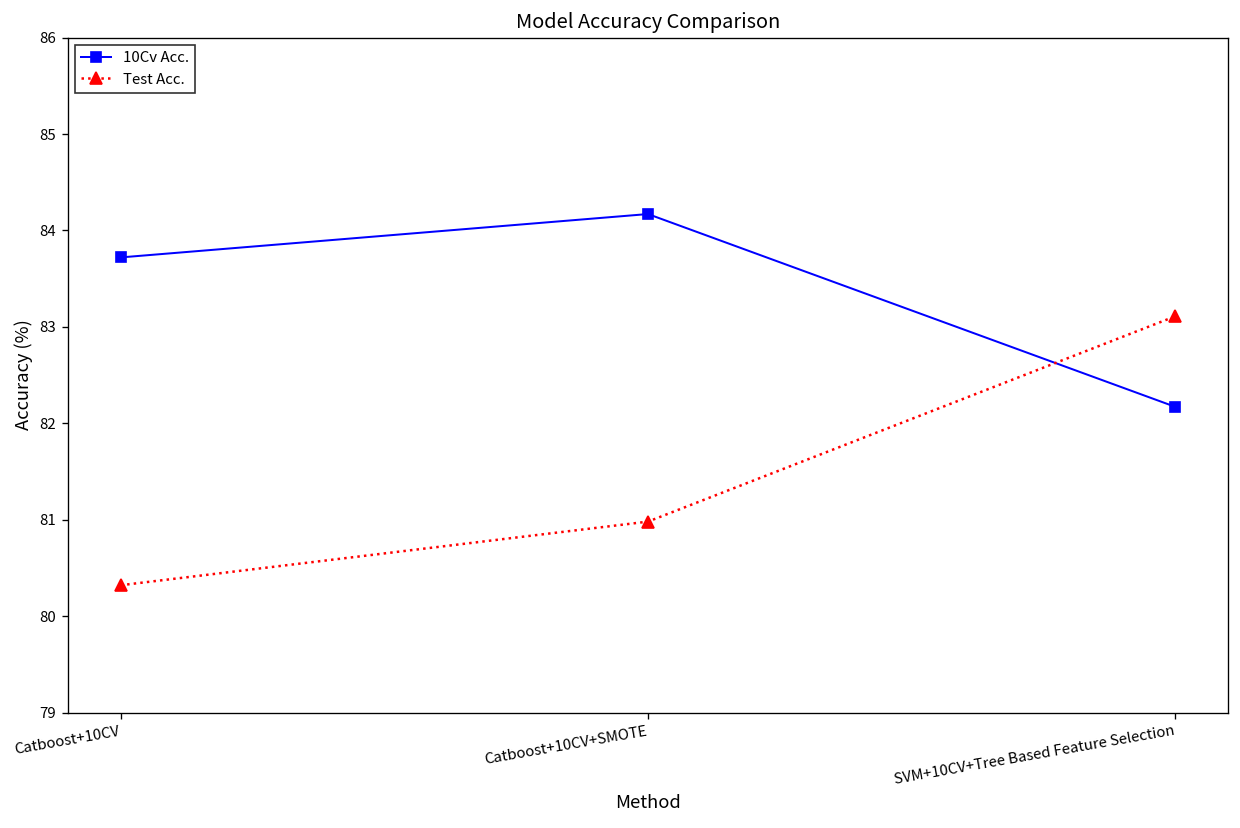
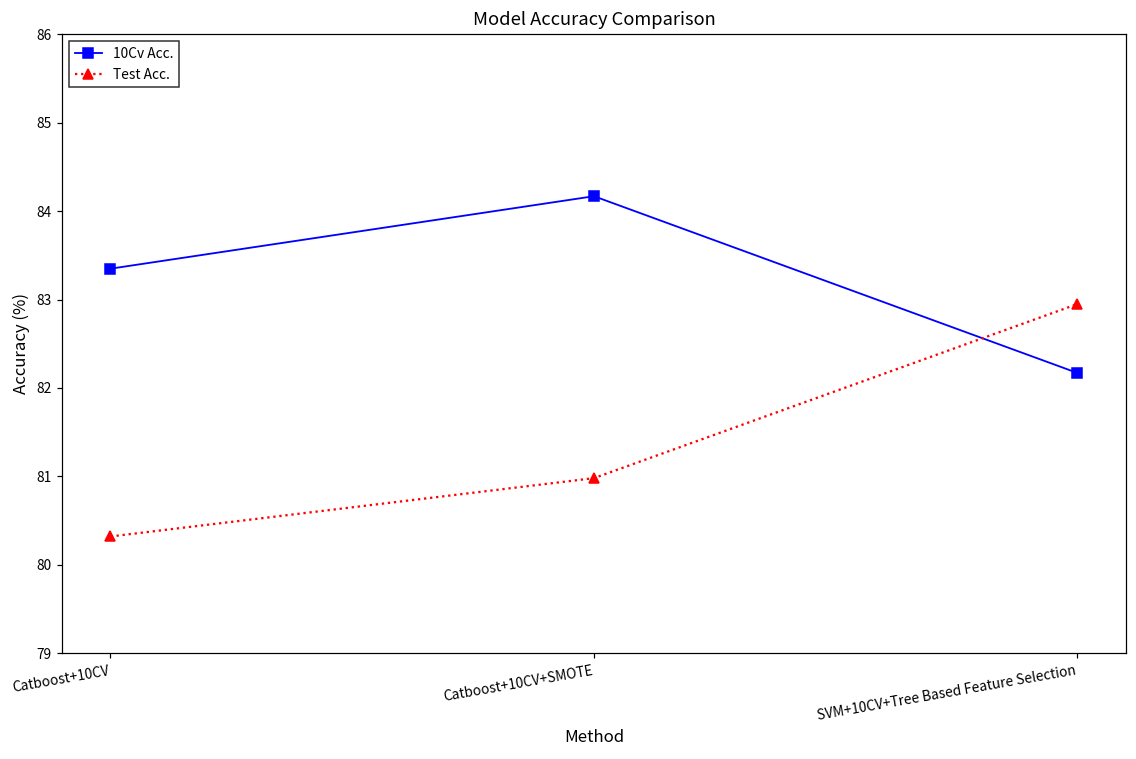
  {
    "10Cv Acc.": {
-     "Catboost+10CV": 83.7,
+     "Catboost+10CV": 83.4,
      "Catboost+10CV+SMOTE": 84.2,
      "SVM+10CV+Tree Based Feature Selection": 82.2
    },
    "Test Acc.": {
      "Catboost+10CV": 80.3,
      "Catboost+10CV+SMOTE": 81.0,
-     "SVM+10CV+Tree Based Feature Selection": 83.1
+     "SVM+10CV+Tree Based Feature Selection": 83.0
    }
  }
